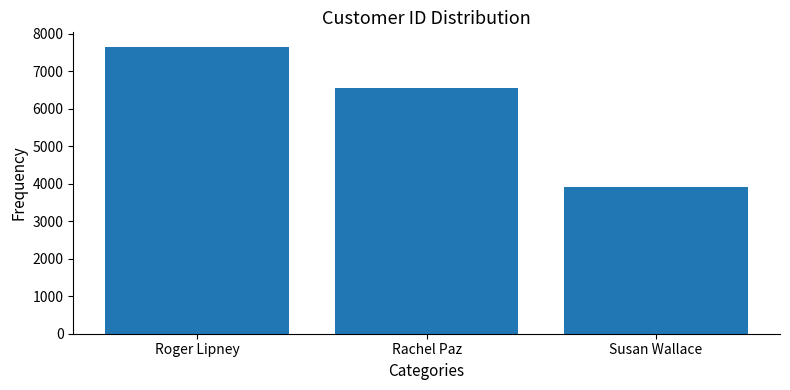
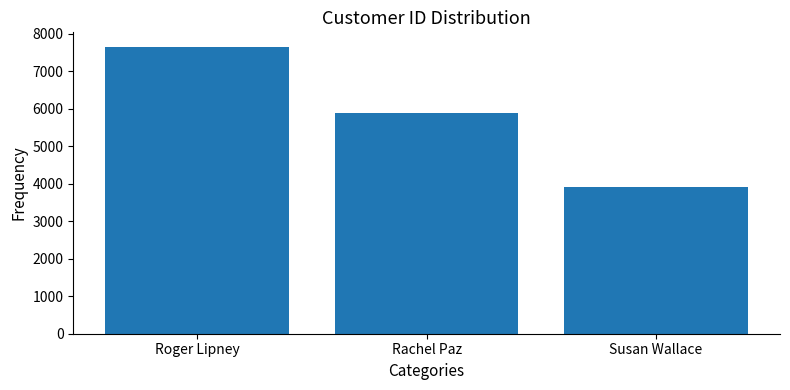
  {
    "Roger Lipney": 7700,
-   "Rachel Paz": 6500,
+   "Rachel Paz": 5900,
    "Susan Wallace": 3900
  }
